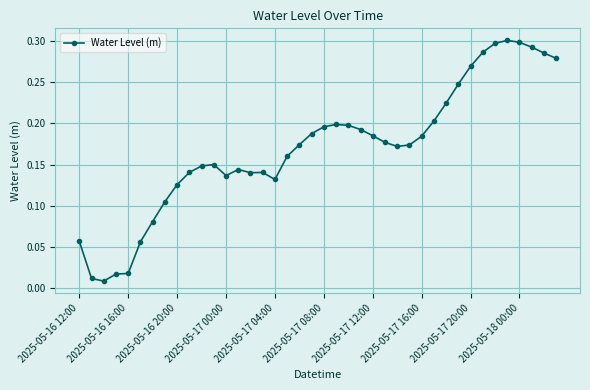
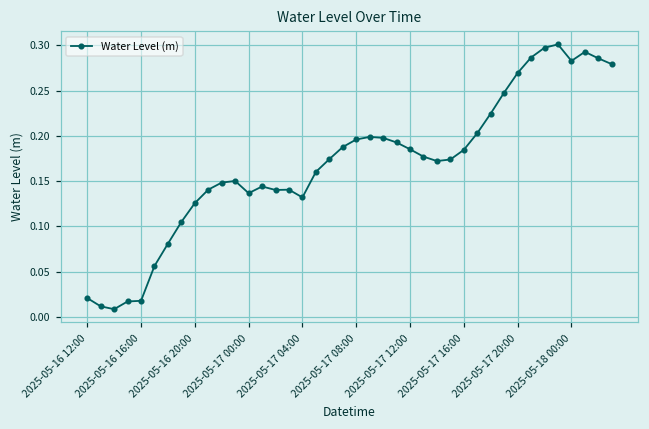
  {
-   "2025-05-16 12:00": 0.06,
+   "2025-05-16 12:00": 0.02,
    "2025-05-16 16:00": 0.02,
    "2025-05-16 20:00": 0.13,
    "2025-05-17 00:00": 0.14,
    "2025-05-17 04:00": 0.13,
    "2025-05-17 08:00": 0.20,
    "2025-05-17 12:00": 0.19,
    "2025-05-17 16:00": 0.18,
    "2025-05-17 20:00": 0.27,
-   "2025-05-18 00:00": 0.30
+   "2025-05-18 00:00": 0.28
  }
